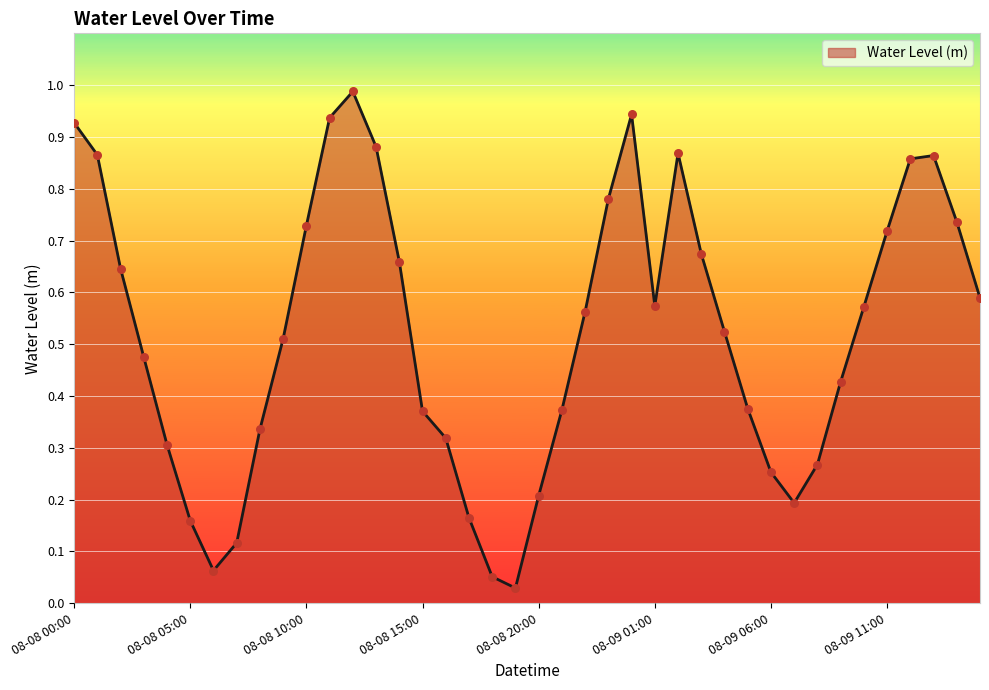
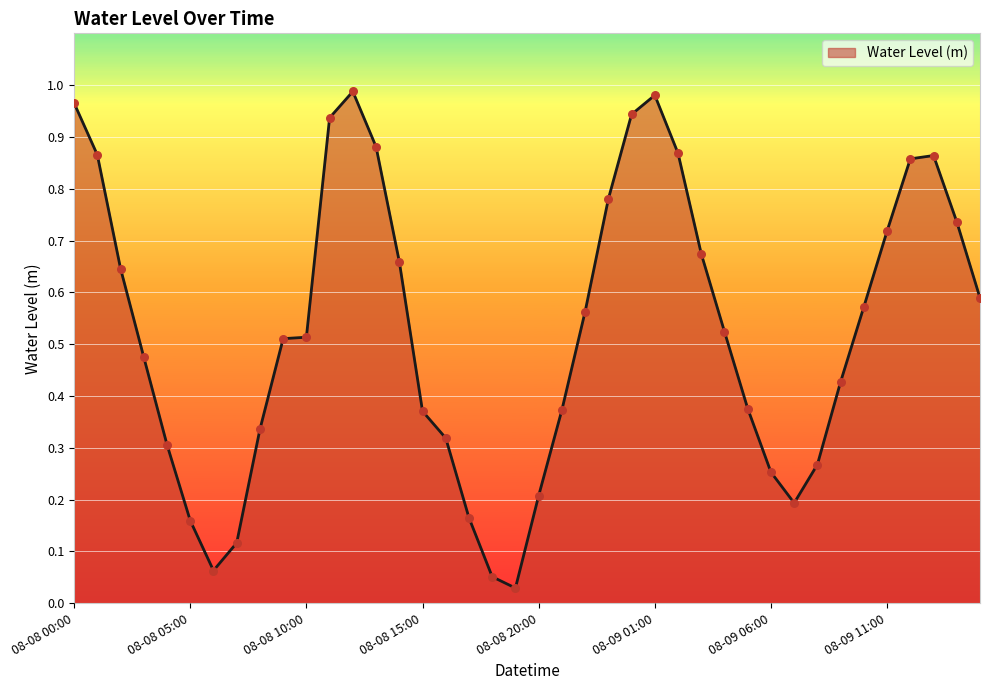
  {
-   "08-08 00:00": 0.93,
+   "08-08 00:00": 0.97,
    "08-08 05:00": 0.16,
-   "08-08 10:00": 0.73,
+   "08-08 10:00": 0.51,
    "08-08 15:00": 0.37,
    "08-08 20:00": 0.21,
-   "08-09 01:00": 0.57,
+   "08-09 01:00": 0.98,
    "08-09 06:00": 0.25,
    "08-09 11:00": 0.72
  }
